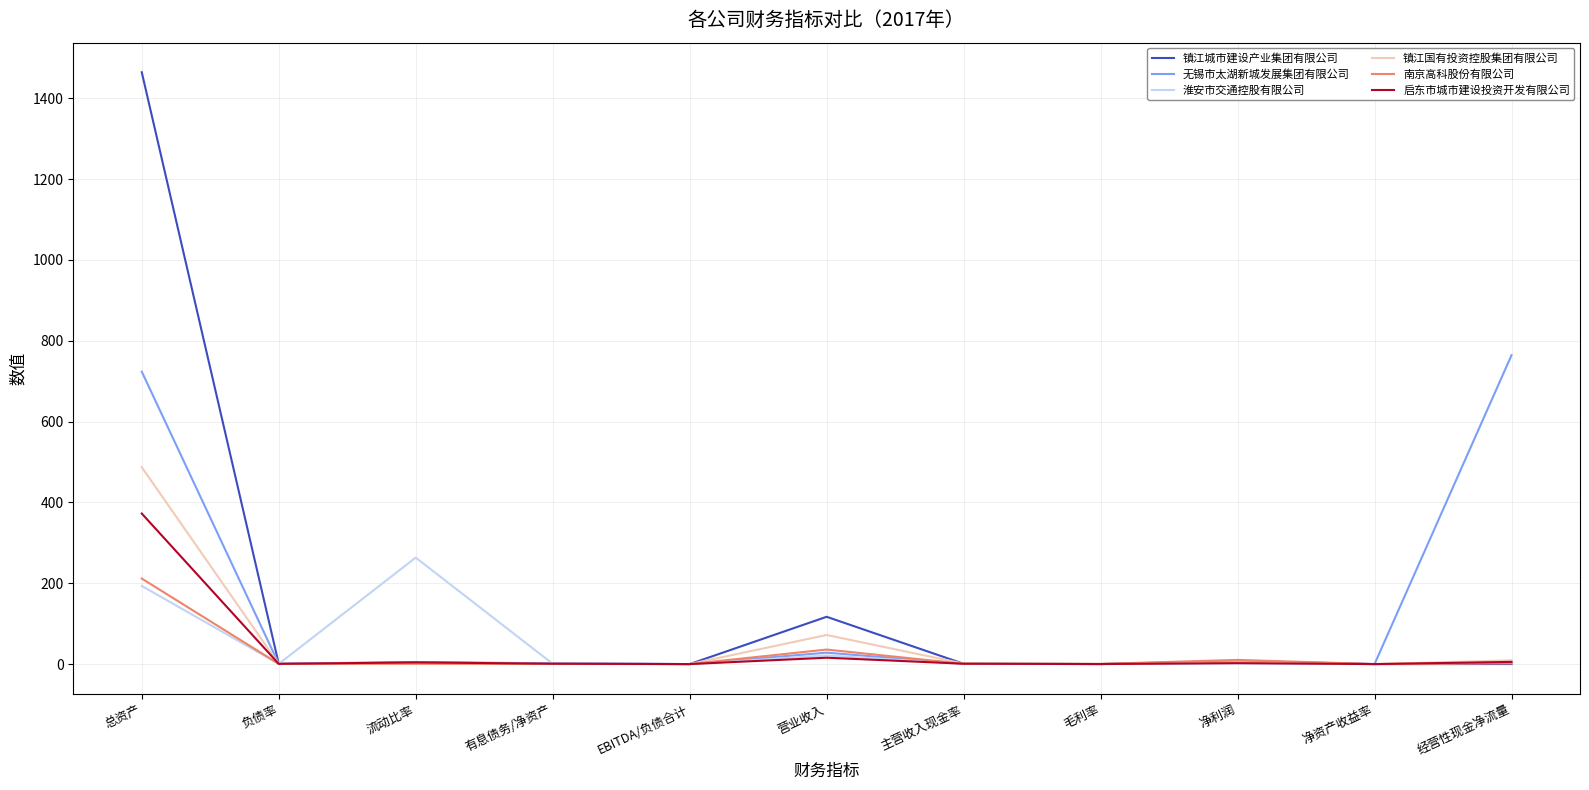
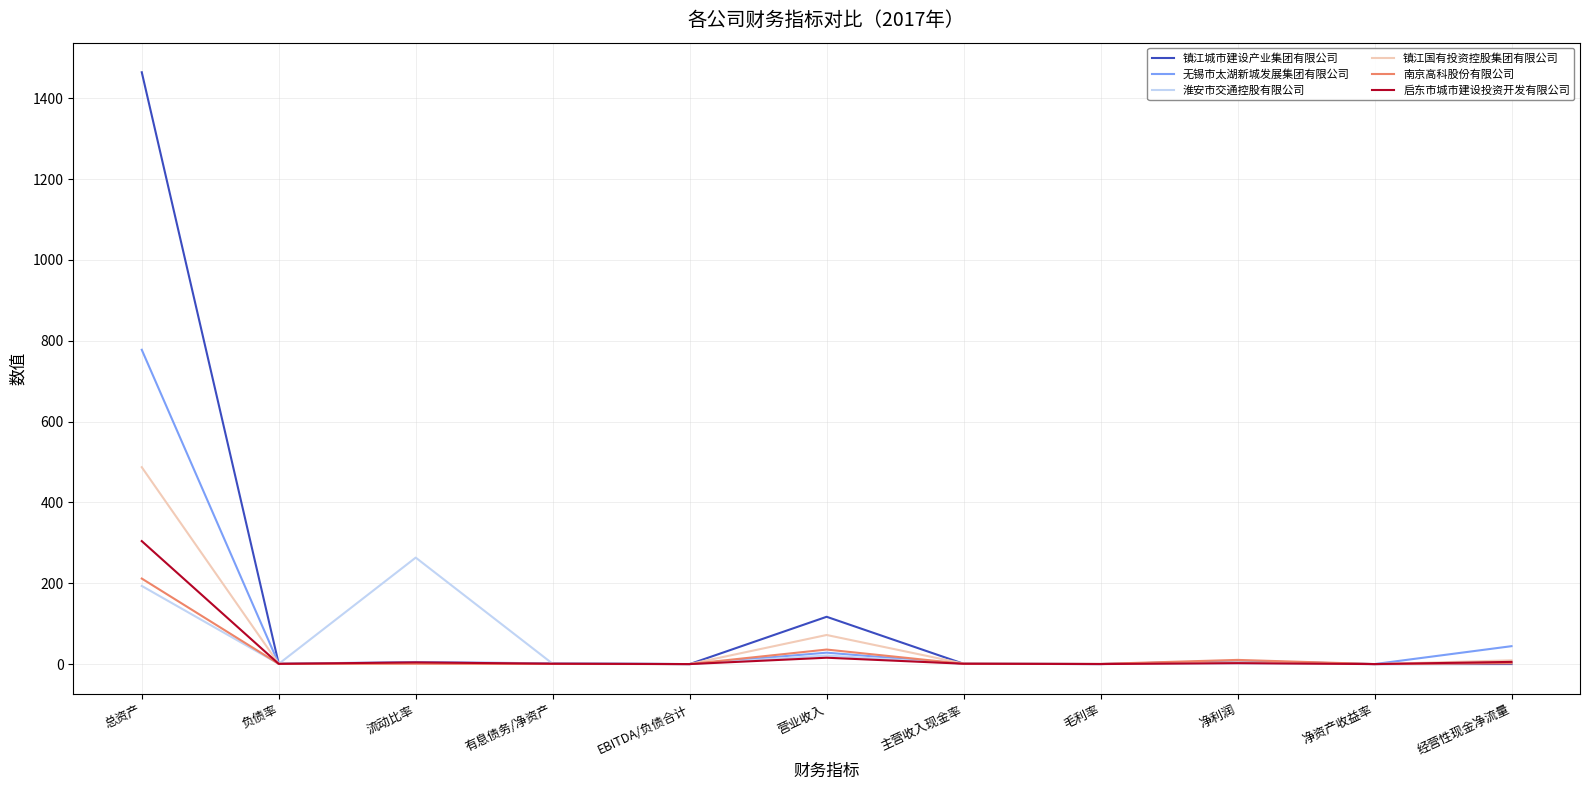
  {
    "镇江城市建设产业集团有限公司": {
      "总资产": 1460,
      "营业收入": 120
    },
    "无锡市太湖新城发展集团有限公司": {
-     "总资产": 720,
+     "总资产": 780,
      "营业收入": 30,
-     "经营性现金净流量": 760
+     "经营性现金净流量": 40
    },
    "淮安市交通控股有限公司": {
      "总资产": 190,
      "流动比率": 260
    },
    "镇江国有投资控股集团有限公司": {
      "总资产": 490,
      "营业收入": 70
    },
    "南京高科股份有限公司": {
      "总资产": 210,
      "营业收入": 40
    },
    "启东市城市建设投资开发有限公司": {
-     "总资产": 370
+     "总资产": 300
    }
  }
